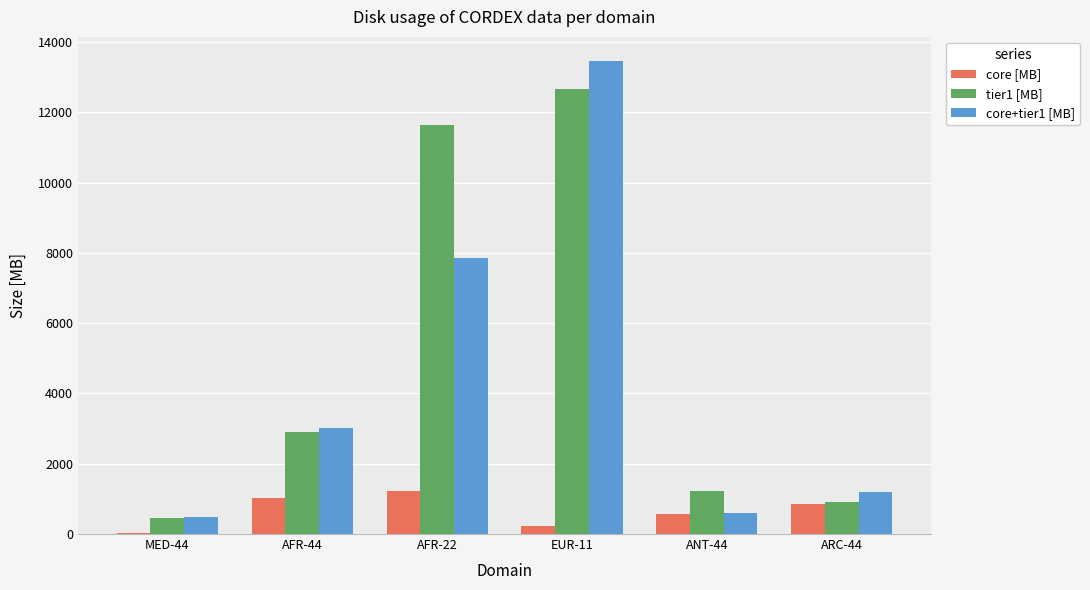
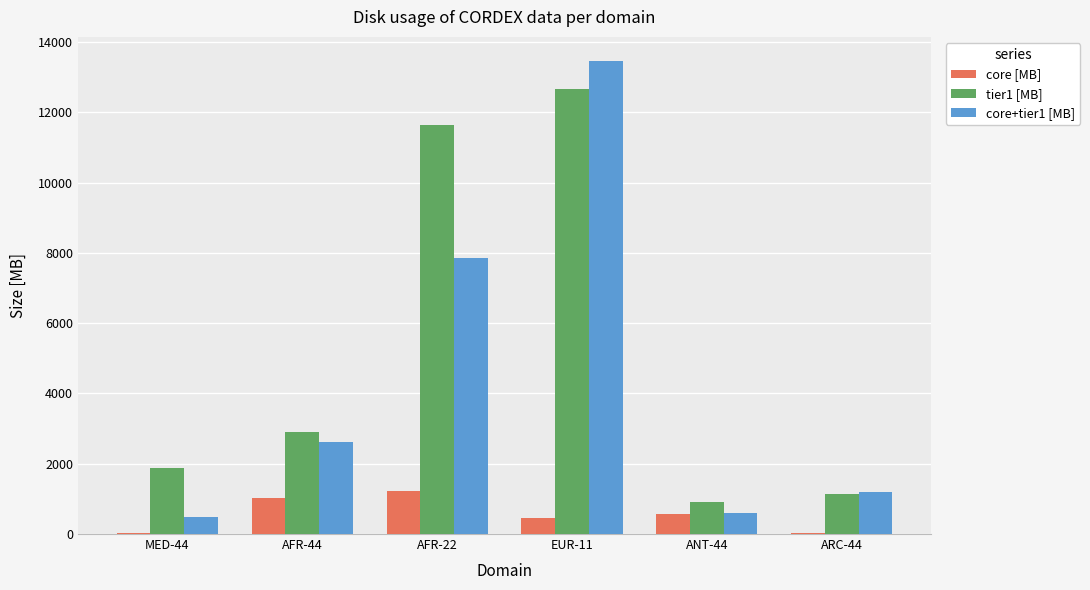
  {
    "core [MB]": {
      "AFR-44": 1000,
      "AFR-22": 1200,
-     "EUR-11": 200,
+     "EUR-11": 500,
      "ANT-44": 600,
-     "ARC-44": 900
+     "ARC-44": 0
    },
    "tier1 [MB]": {
-     "MED-44": 500,
+     "MED-44": 1900,
      "AFR-44": 2900,
      "AFR-22": 11600,
      "EUR-11": 12700,
-     "ANT-44": 1200,
-     "ARC-44": 900
+     "ANT-44": 900,
+     "ARC-44": 1200
    },
    "core+tier1 [MB]": {
      "MED-44": 500,
-     "AFR-44": 3000,
+     "AFR-44": 2600,
      "AFR-22": 7900,
      "EUR-11": 13500,
      "ANT-44": 600,
      "ARC-44": 1200
    }
  }
